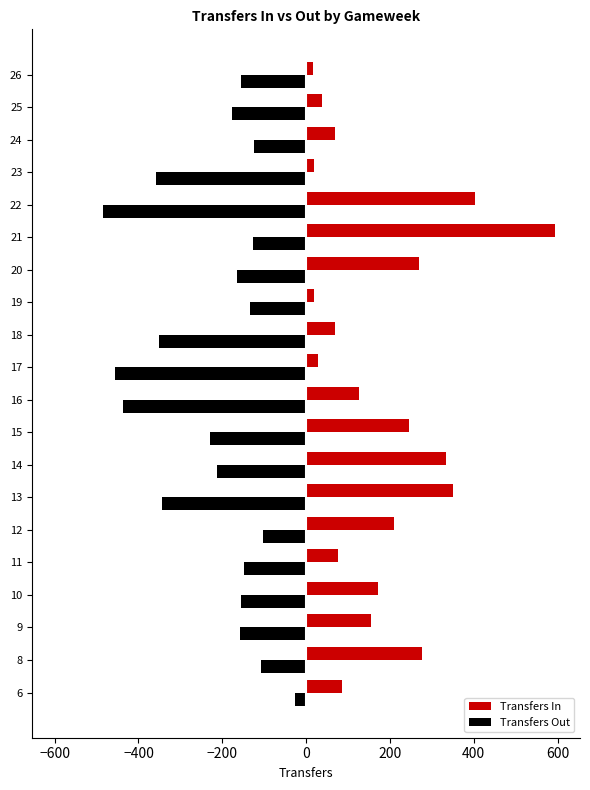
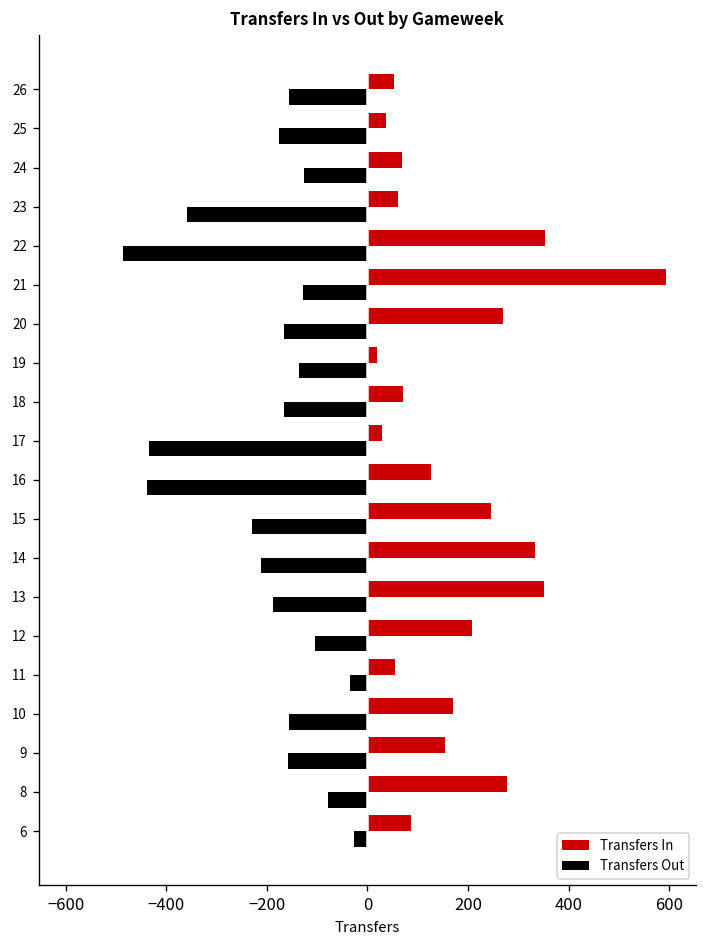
  {
    "Transfers In": {
-     "26": 20,
+     "26": 50,
      "25": 40,
      "24": 70,
-     "23": 20,
-     "22": 400,
+     "23": 60,
+     "22": 350,
      "21": 590,
      "20": 270,
      "19": 20,
      "18": 70,
      "17": 30,
      "16": 130,
      "15": 250,
      "14": 330,
      "13": 350,
      "12": 210,
-     "11": 80,
+     "11": 60,
      "10": 170,
      "9": 160,
      "8": 280,
      "6": 90
    },
    "Transfers Out": {
      "26": -160,
      "25": -180,
      "24": -130,
      "23": -360,
      "22": -490,
      "21": -130,
      "20": -170,
      "19": -140,
-     "18": -350,
-     "17": -460,
+     "18": -170,
+     "17": -430,
      "16": -440,
      "15": -230,
      "14": -210,
-     "13": -340,
+     "13": -190,
      "12": -100,
-     "11": -150,
+     "11": -30,
      "10": -160,
      "9": -160,
-     "8": -110,
+     "8": -80,
      "6": -30
    }
  }
